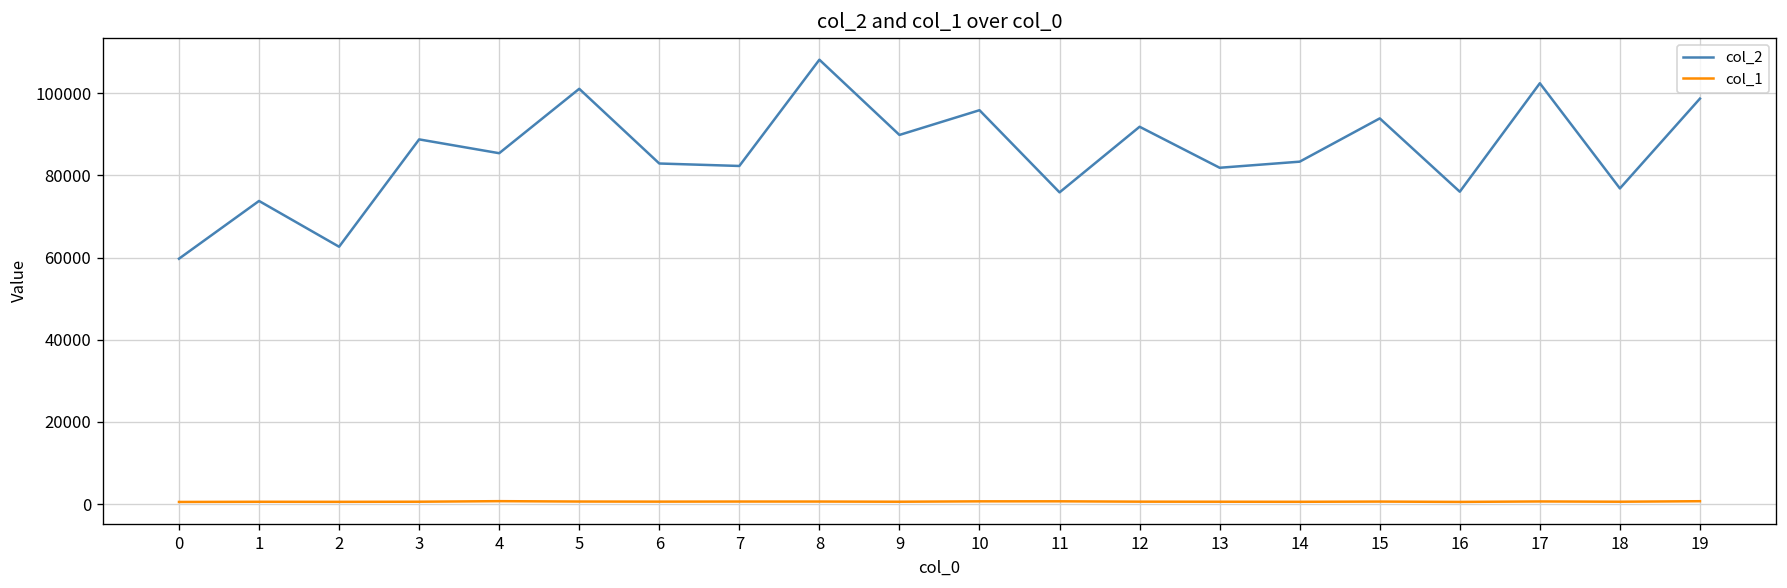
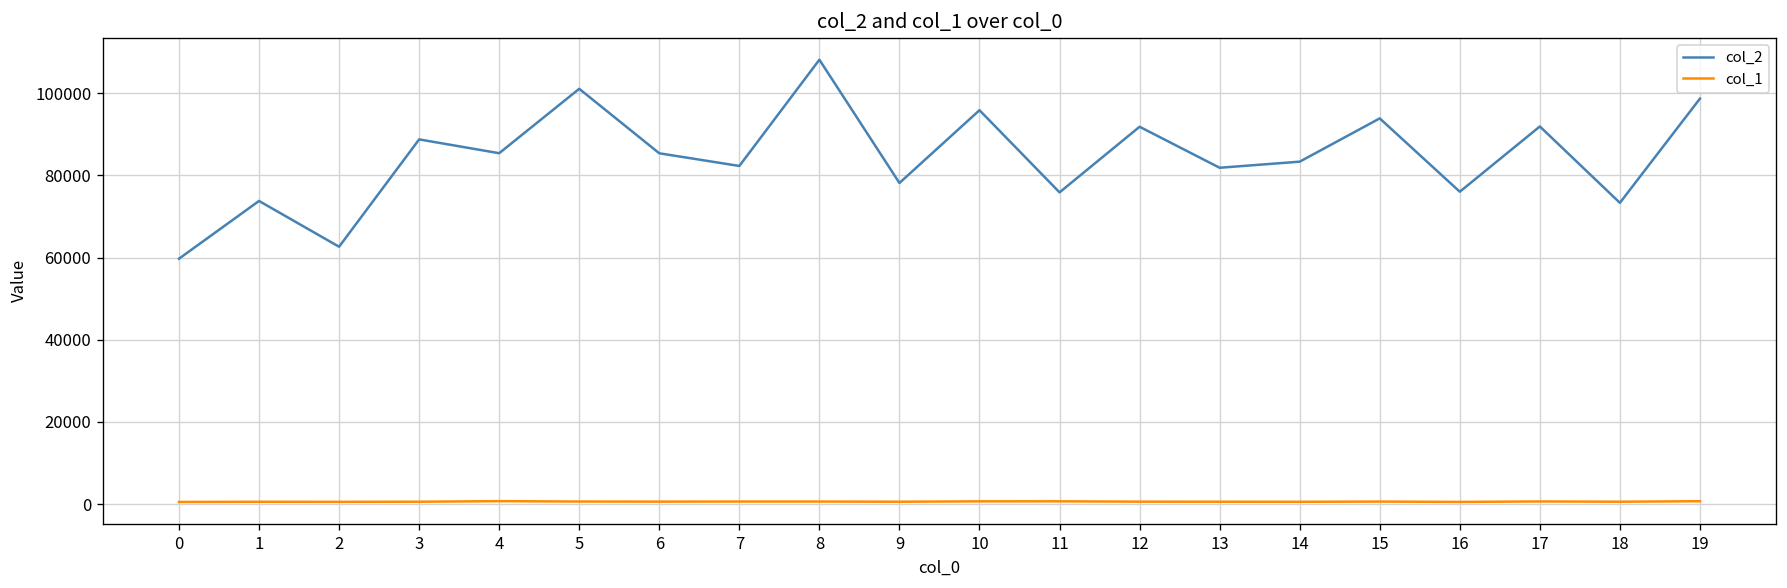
  {
    "col_2": {
      "0": 60000,
      "1": 74000,
      "2": 63000,
      "3": 89000,
      "4": 85000,
      "5": 101000,
-     "6": 83000,
+     "6": 85000,
      "7": 82000,
      "8": 108000,
-     "9": 90000,
+     "9": 78000,
      "10": 96000,
      "11": 76000,
      "12": 92000,
      "13": 82000,
      "14": 83000,
      "15": 94000,
      "16": 76000,
-     "17": 102000,
-     "18": 77000,
+     "17": 92000,
+     "18": 73000,
      "19": 99000
    },
    "col_1": {
      "0": 1000,
      "1": 1000,
      "2": 1000,
      "3": 1000,
      "4": 1000,
      "5": 1000,
      "6": 1000,
      "7": 1000,
      "8": 1000,
      "9": 1000,
      "10": 1000,
      "11": 1000,
      "12": 1000,
      "13": 1000,
      "14": 1000,
      "15": 1000,
      "16": 1000,
      "17": 1000,
      "18": 1000,
      "19": 1000
    }
  }
